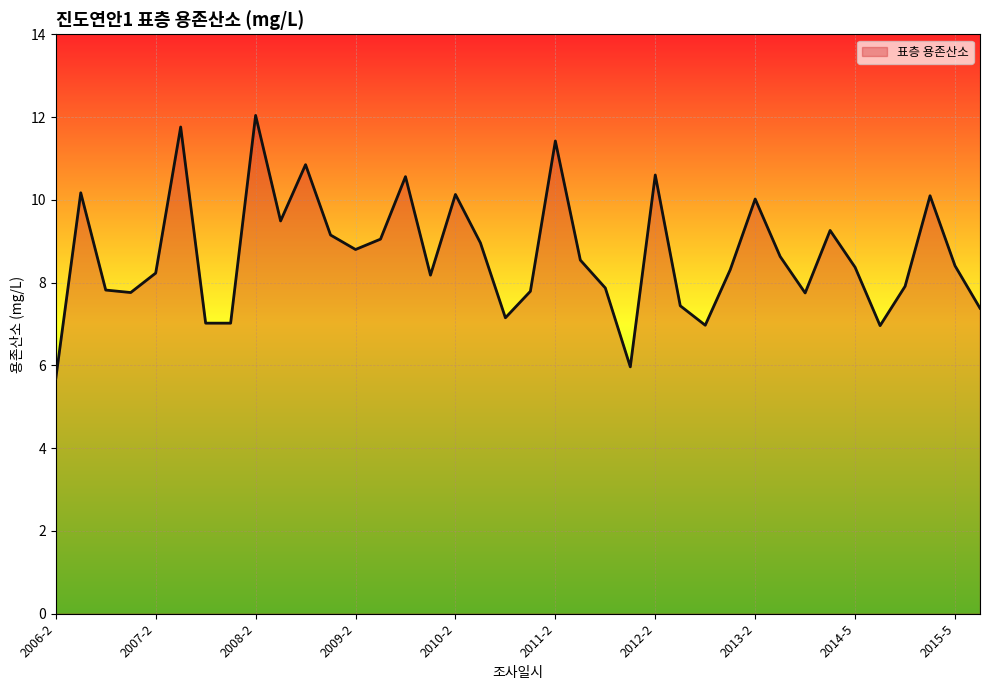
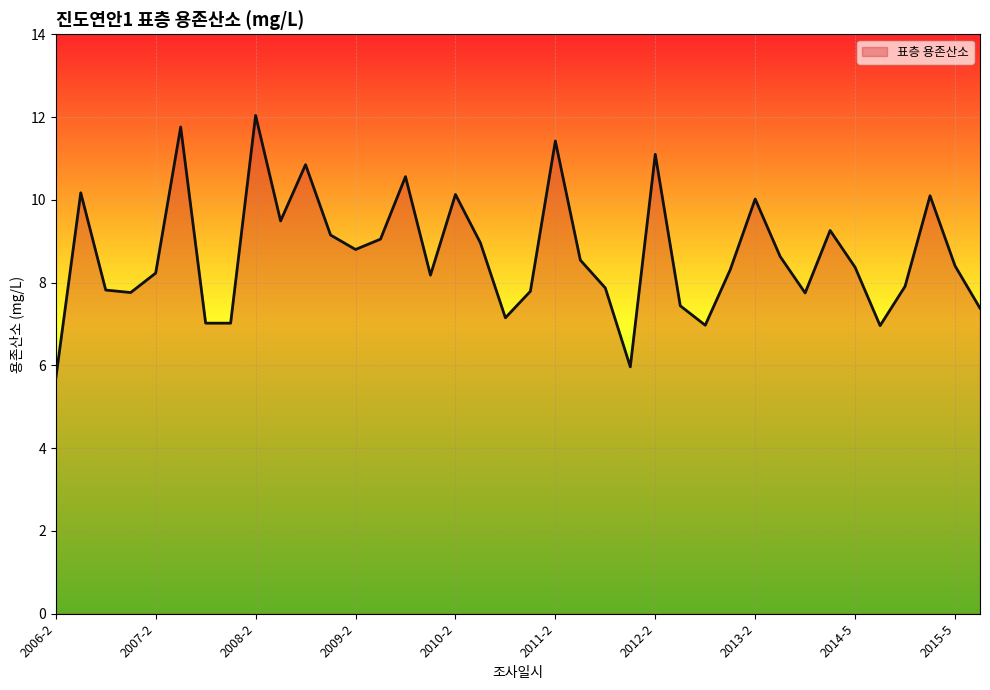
  {
    "2006-2": 5.7,
    "2007-2": 8.2,
    "2008-2": 12.0,
    "2009-2": 8.8,
    "2010-2": 10.1,
    "2011-2": 11.4,
-   "2012-2": 10.6,
+   "2012-2": 11.1,
    "2013-2": 10.0,
    "2014-5": 8.4,
    "2015-5": 8.4
  }
